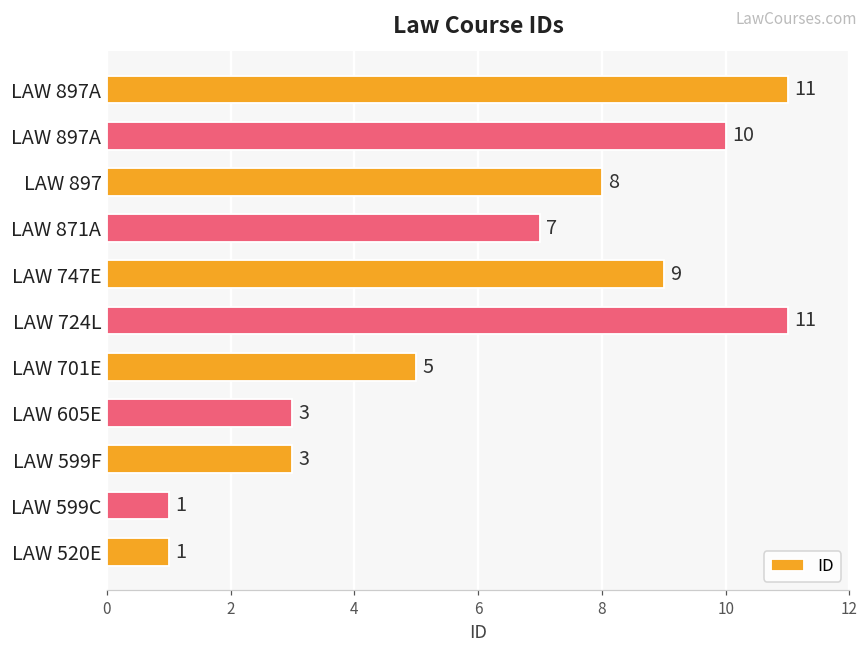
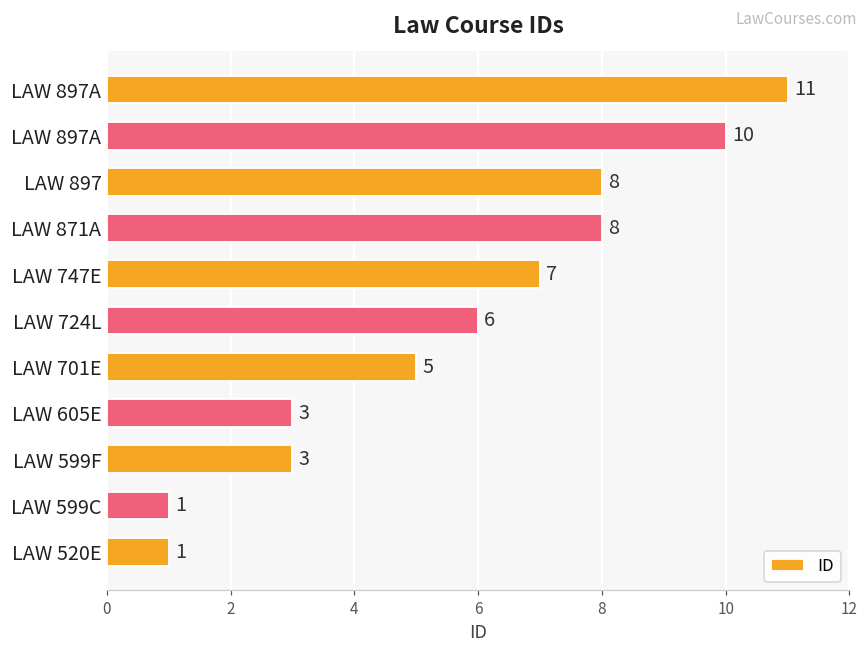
  {
    "LAW 897": 8,
-   "LAW 871A": 7,
-   "LAW 747E": 9,
-   "LAW 724L": 11,
+   "LAW 871A": 8,
+   "LAW 747E": 7,
+   "LAW 724L": 6,
    "LAW 701E": 5,
    "LAW 605E": 3,
    "LAW 599F": 3,
    "LAW 599C": 1,
    "LAW 520E": 1
  }
